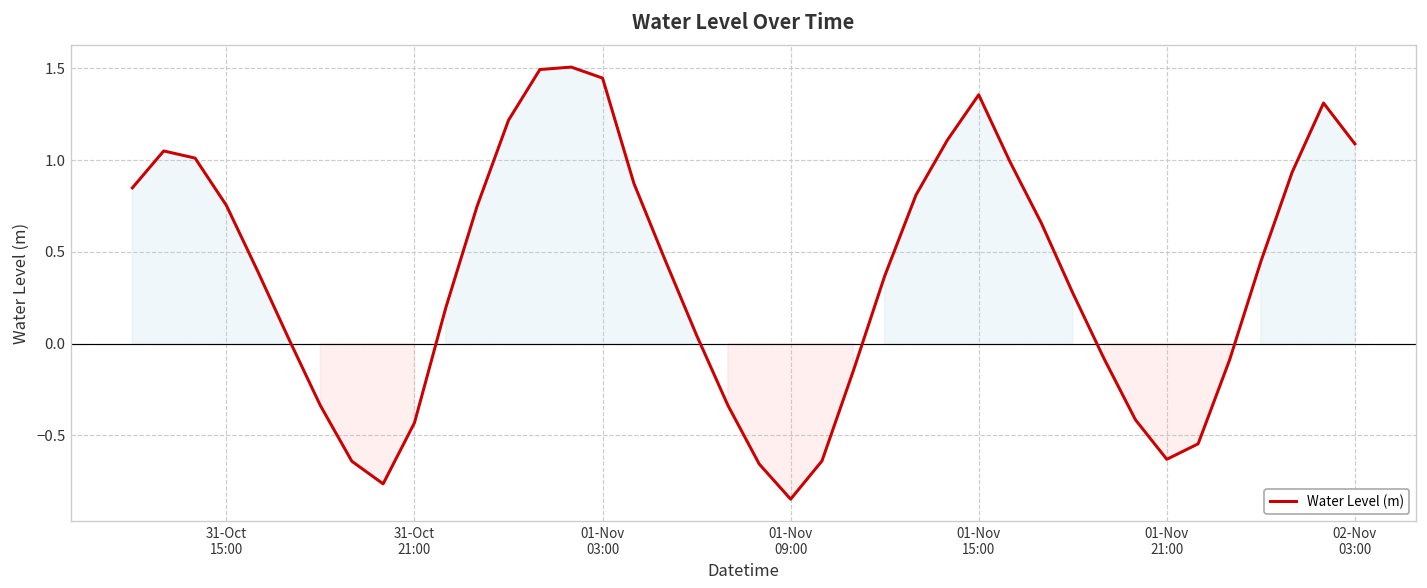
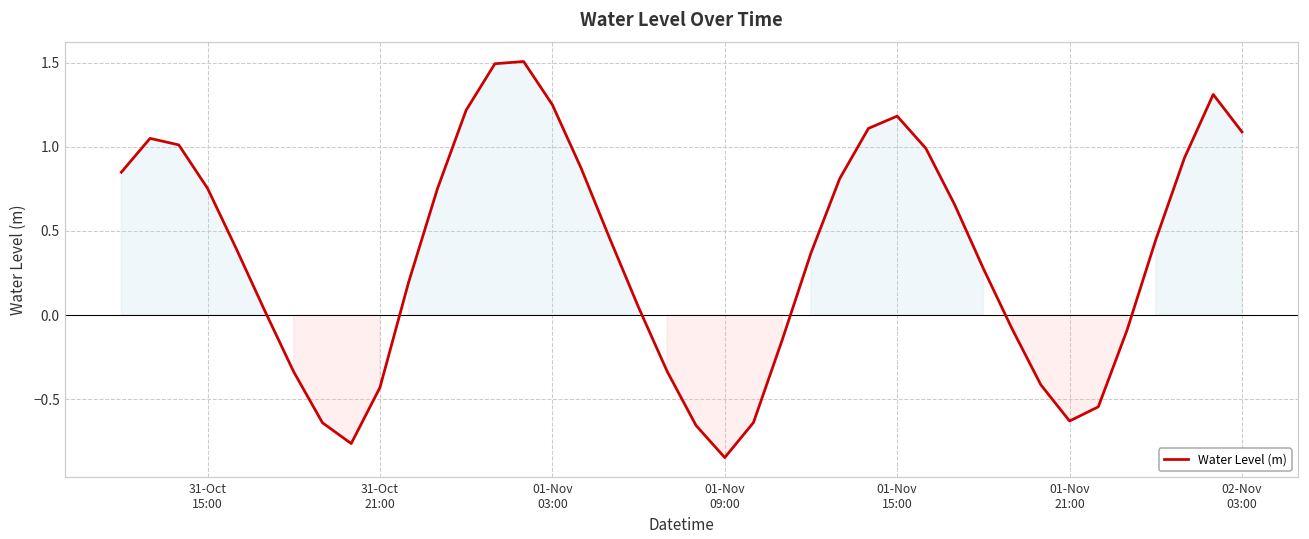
  {
    "31-Oct 15:00": 0.75,
    "31-Oct 21:00": -0.43,
-   "01-Nov 03:00": 1.45,
+   "01-Nov 03:00": 1.25,
    "01-Nov 09:00": -0.85,
-   "01-Nov 15:00": 1.36,
+   "01-Nov 15:00": 1.18,
    "01-Nov 21:00": -0.63,
    "02-Nov 03:00": 1.09
  }
